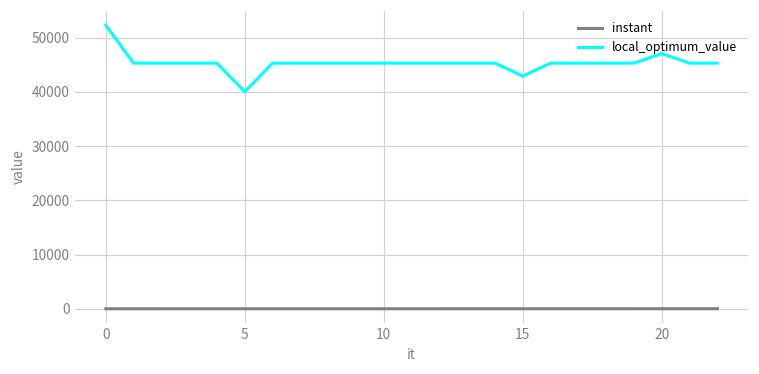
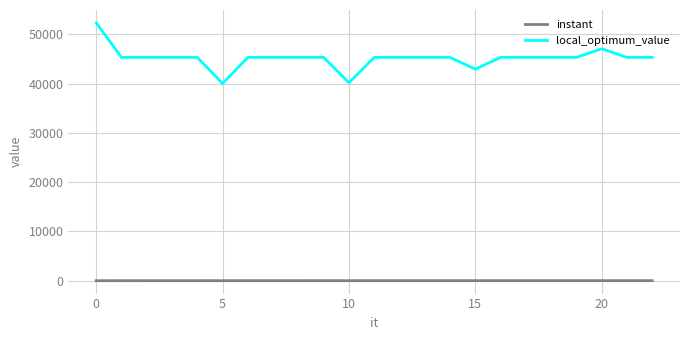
  {
    "instant": {
      "0": 0,
      "5": 0,
      "10": 0,
      "15": 0,
      "20": 0
    },
    "local_optimum_value": {
      "0": 52000,
      "5": 40000,
-     "10": 45000,
+     "10": 40000,
      "15": 43000,
      "20": 47000
    }
  }
